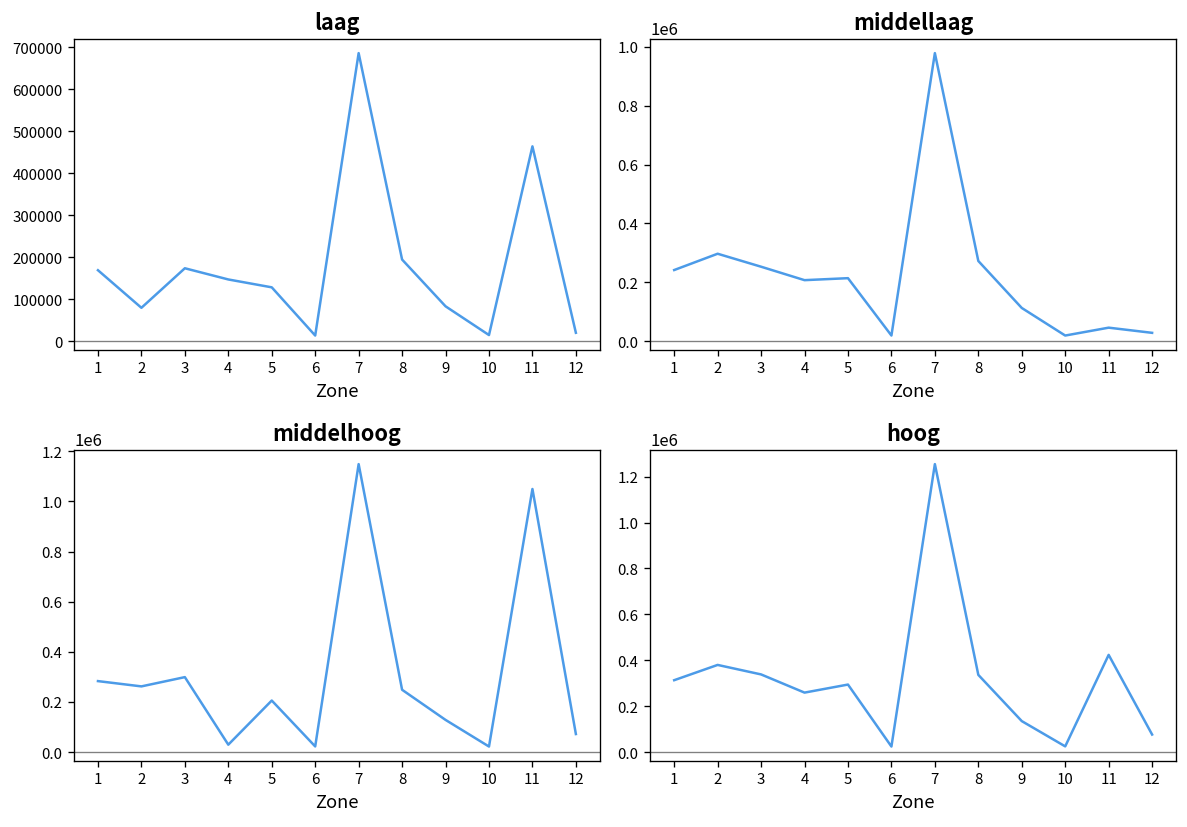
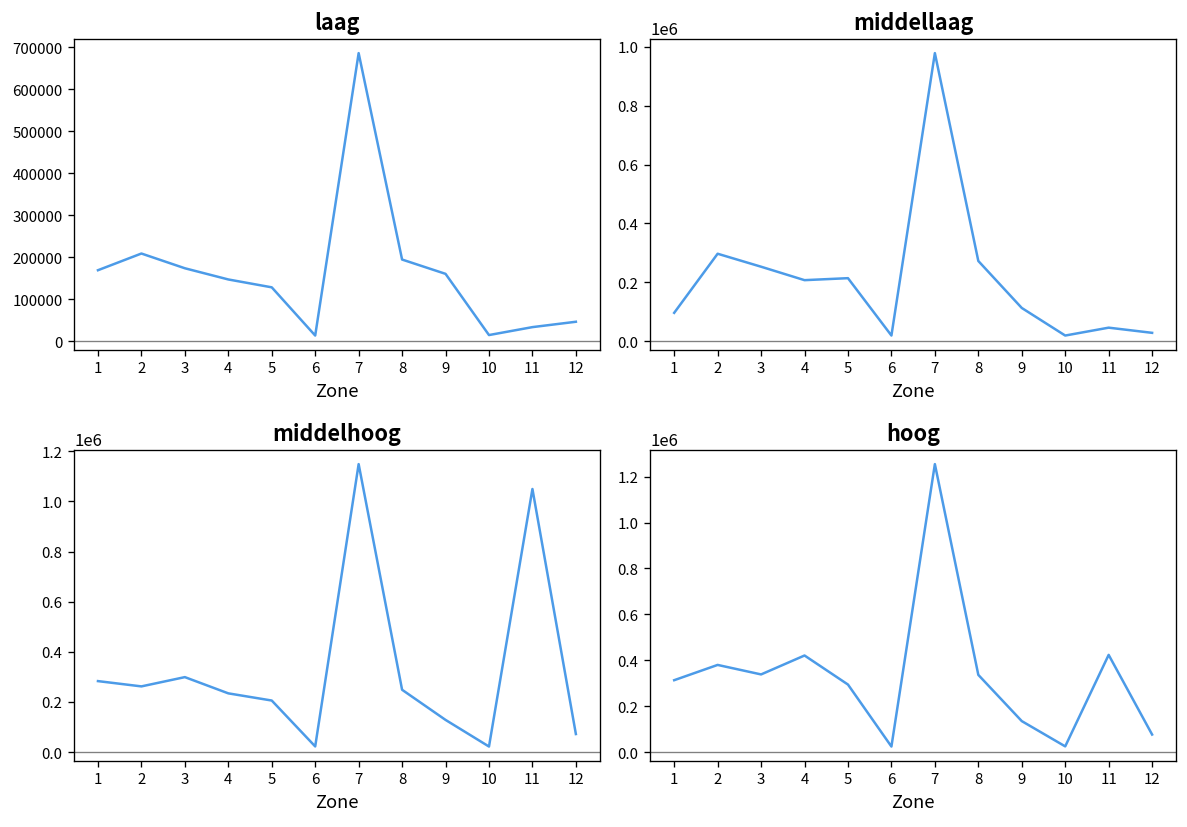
  {
    "laag": {
      "1": 170000,
-     "2": 80000,
+     "2": 210000,
      "3": 170000,
      "4": 150000,
      "5": 130000,
      "6": 10000,
      "7": 690000,
      "8": 190000,
-     "9": 80000,
+     "9": 160000,
      "10": 20000,
-     "11": 460000,
-     "12": 20000
+     "11": 30000,
+     "12": 50000
    },
    "middellaag": {
-     "1": 240000,
+     "1": 100000,
      "2": 300000,
      "3": 250000,
      "4": 210000,
      "5": 210000,
      "6": 20000,
      "7": 980000,
      "8": 270000,
      "9": 110000,
      "10": 20000,
      "11": 50000,
      "12": 30000
    },
    "middelhoog": {
      "1": 280000,
      "2": 260000,
      "3": 300000,
-     "4": 30000,
+     "4": 230000,
      "5": 210000,
      "6": 20000,
      "7": 1150000,
      "8": 250000,
      "9": 130000,
      "10": 20000,
      "11": 1050000,
      "12": 70000
    },
    "hoog": {
      "1": 310000,
      "2": 380000,
      "3": 340000,
-     "4": 260000,
+     "4": 420000,
      "5": 290000,
      "6": 20000,
      "7": 1250000,
      "8": 340000,
      "9": 140000,
      "10": 20000,
      "11": 420000,
      "12": 80000
    }
  }
